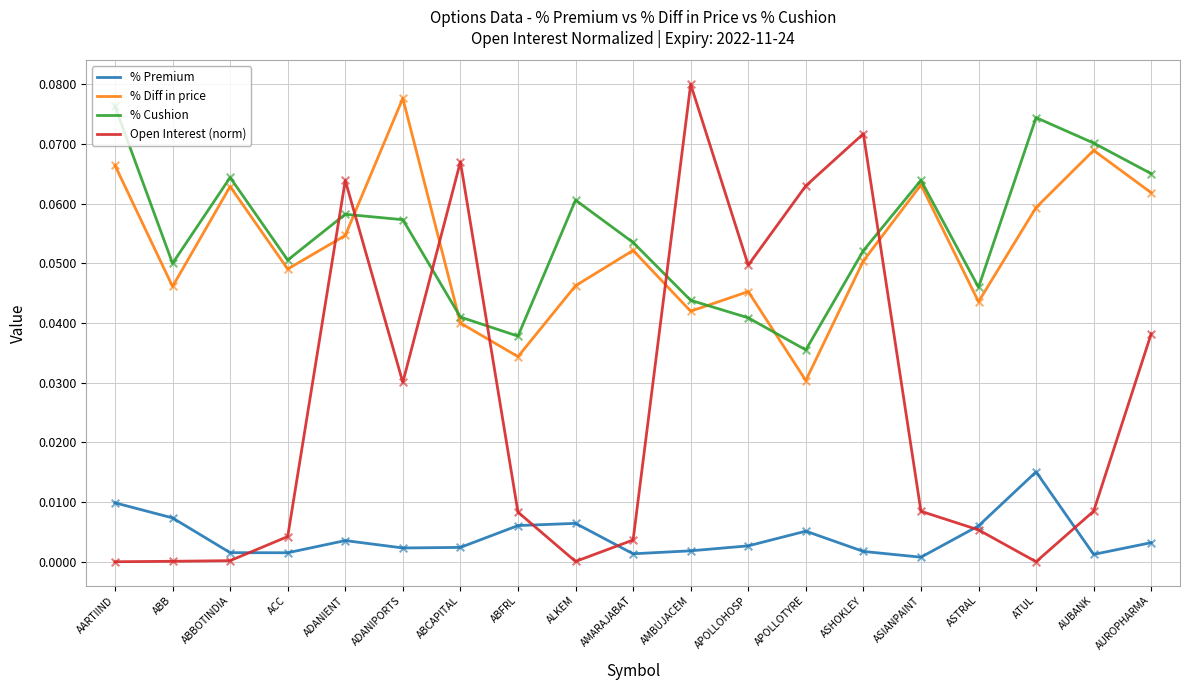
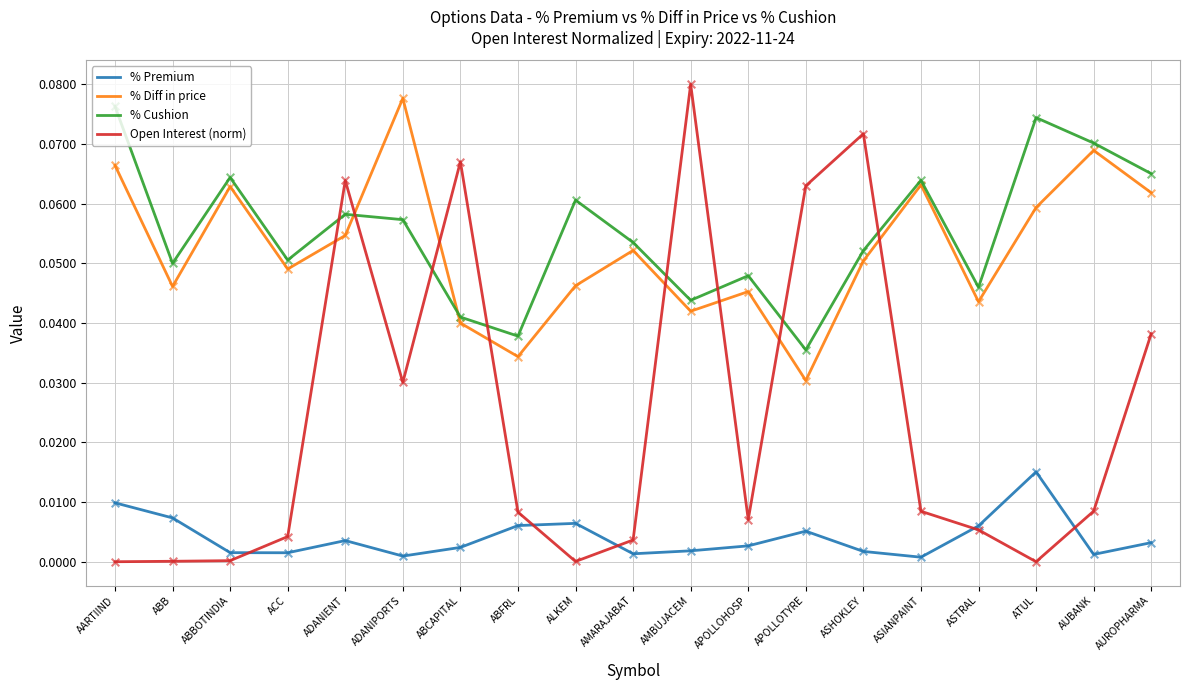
  {
    "% Premium": {
      "AARTIIND": 0.010,
      "ABB": 0.007,
      "ABBOTINDIA": 0.002,
      "ACC": 0.002,
      "ADANIENT": 0.004,
-     "ADANIPORTS": 0.002,
+     "ADANIPORTS": 0.001,
      "ABCAPITAL": 0.002,
      "ABFRL": 0.006,
      "ALKEM": 0.006,
      "AMARAJABAT": 0.001,
      "AMBUJACEM": 0.002,
      "APOLLOHOSP": 0.003,
      "APOLLOTYRE": 0.005,
      "ASHOKLEY": 0.002,
      "ASIANPAINT": 0.001,
      "ASTRAL": 0.006,
      "ATUL": 0.015,
      "AUBANK": 0.001,
      "AUROPHARMA": 0.003
    },
    "% Diff in price": {
      "AARTIIND": 0.066,
      "ABB": 0.046,
      "ABBOTINDIA": 0.063,
      "ACC": 0.049,
      "ADANIENT": 0.055,
      "ADANIPORTS": 0.078,
      "ABCAPITAL": 0.040,
      "ABFRL": 0.034,
      "ALKEM": 0.046,
      "AMARAJABAT": 0.052,
      "AMBUJACEM": 0.042,
      "APOLLOHOSP": 0.045,
      "APOLLOTYRE": 0.030,
      "ASHOKLEY": 0.050,
      "ASIANPAINT": 0.063,
      "ASTRAL": 0.044,
      "ATUL": 0.059,
      "AUBANK": 0.069,
      "AUROPHARMA": 0.062
    },
    "% Cushion": {
      "ABB": 0.050,
      "ABBOTINDIA": 0.064,
      "ACC": 0.051,
      "ADANIENT": 0.058,
      "ADANIPORTS": 0.057,
      "ABCAPITAL": 0.041,
      "ABFRL": 0.038,
      "ALKEM": 0.061,
      "AMARAJABAT": 0.054,
      "AMBUJACEM": 0.044,
-     "APOLLOHOSP": 0.041,
+     "APOLLOHOSP": 0.048,
      "APOLLOTYRE": 0.035,
      "ASHOKLEY": 0.052,
      "ASIANPAINT": 0.064,
      "ASTRAL": 0.046,
      "ATUL": 0.074,
      "AUBANK": 0.070,
      "AUROPHARMA": 0.065
    },
    "Open Interest (norm)": {
      "AARTIIND": 0.000,
      "ABB": 0.000,
      "ABBOTINDIA": 0.000,
      "ACC": 0.004,
      "ADANIENT": 0.064,
      "ADANIPORTS": 0.030,
      "ABCAPITAL": 0.067,
      "ABFRL": 0.008,
      "ALKEM": 0.000,
      "AMARAJABAT": 0.004,
      "AMBUJACEM": 0.080,
-     "APOLLOHOSP": 0.050,
+     "APOLLOHOSP": 0.007,
      "APOLLOTYRE": 0.063,
      "ASHOKLEY": 0.072,
      "ASIANPAINT": 0.008,
      "ASTRAL": 0.005,
      "ATUL": 0.000,
      "AUBANK": 0.008,
      "AUROPHARMA": 0.038
    }
  }
